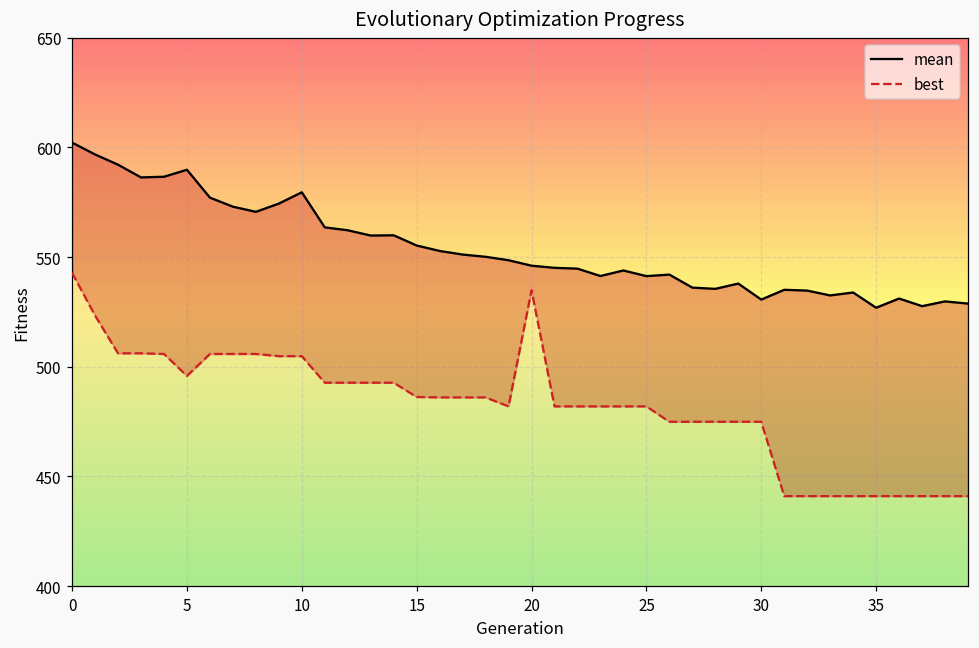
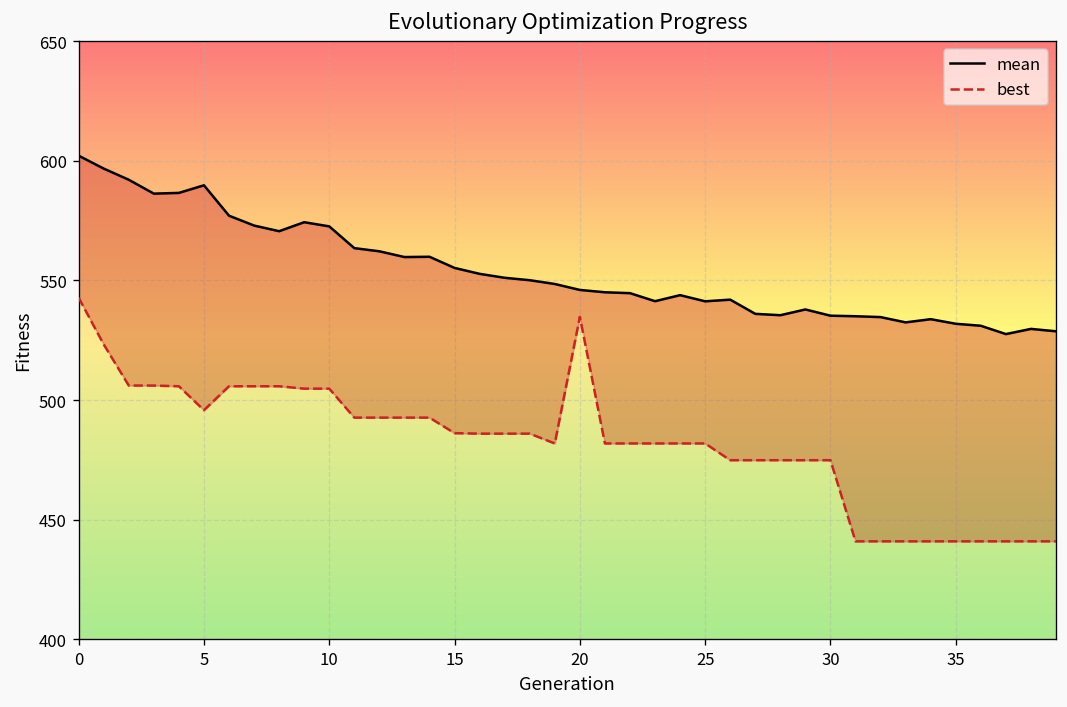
  {
    "mean": {
      "0": 602,
      "5": 590,
-     "10": 579,
+     "10": 573,
      "15": 555,
      "20": 546,
      "25": 541,
-     "30": 531,
-     "35": 527
+     "30": 535,
+     "35": 532
    },
    "best": {
      "0": 543,
      "5": 496,
      "10": 505,
      "15": 486,
      "20": 535,
      "25": 482,
      "30": 475,
      "35": 441
    }
  }
